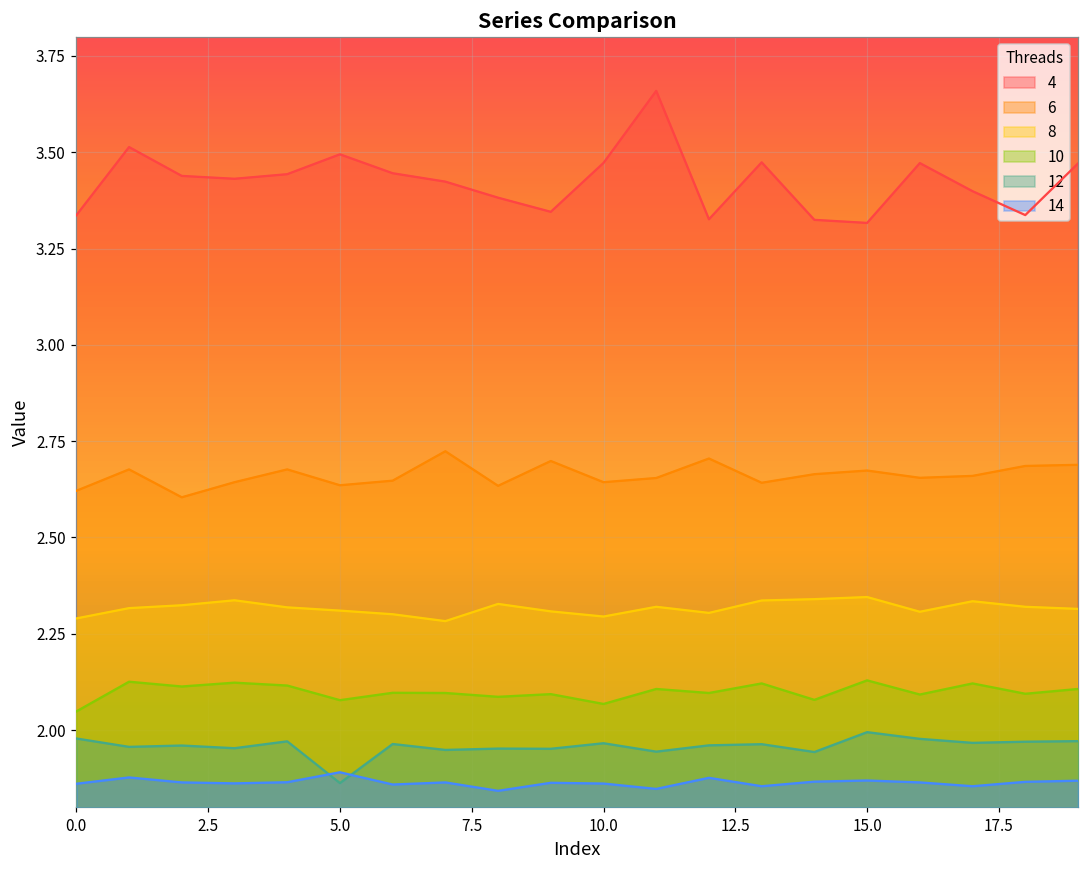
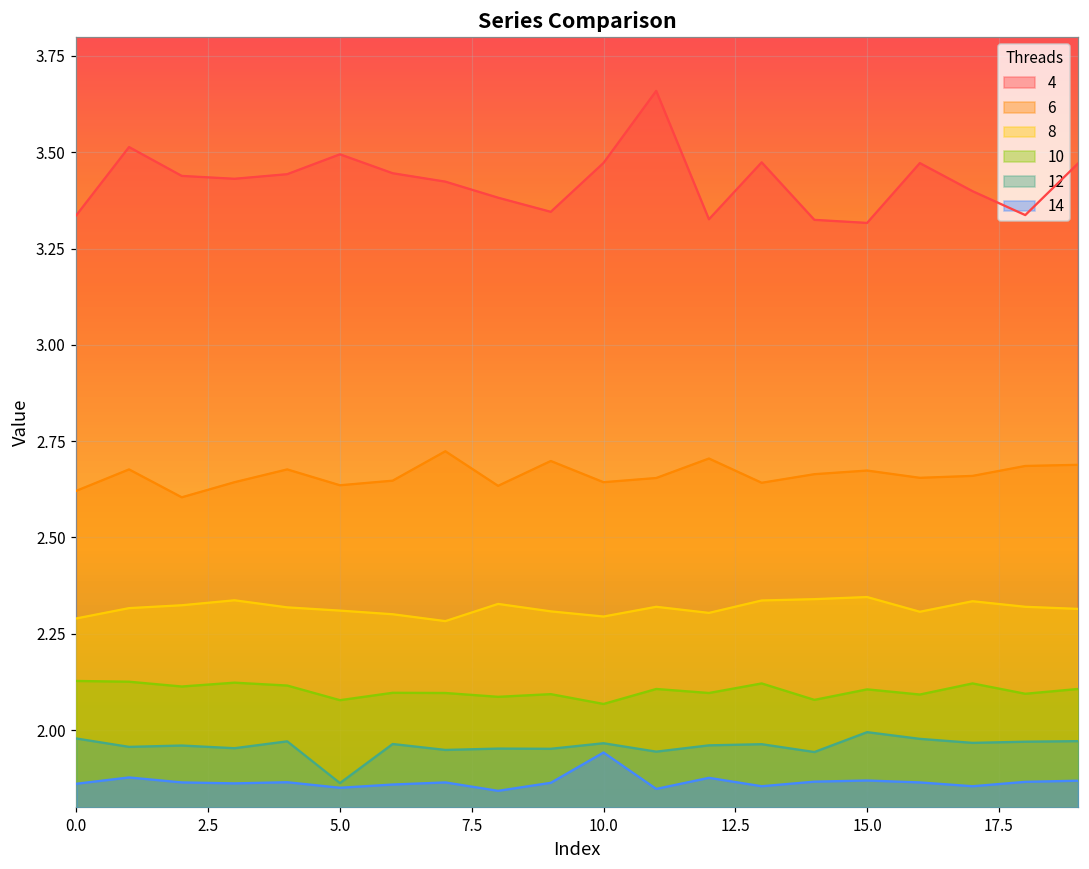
  {
    "10": {
-     "0.0": 2.05,
+     "0.0": 2.13,
      "5.0": 2.08,
      "10.0": 2.07,
-     "15.0": 2.13
+     "15.0": 2.11
    },
    "12": {
      "0.0": 1.98,
      "5.0": 1.86,
      "10.0": 1.97,
      "15.0": 1.99
    },
    "14": {
      "0.0": 1.86,
-     "5.0": 1.89,
-     "10.0": 1.86,
+     "5.0": 1.85,
+     "10.0": 1.94,
      "15.0": 1.87
    }
  }
